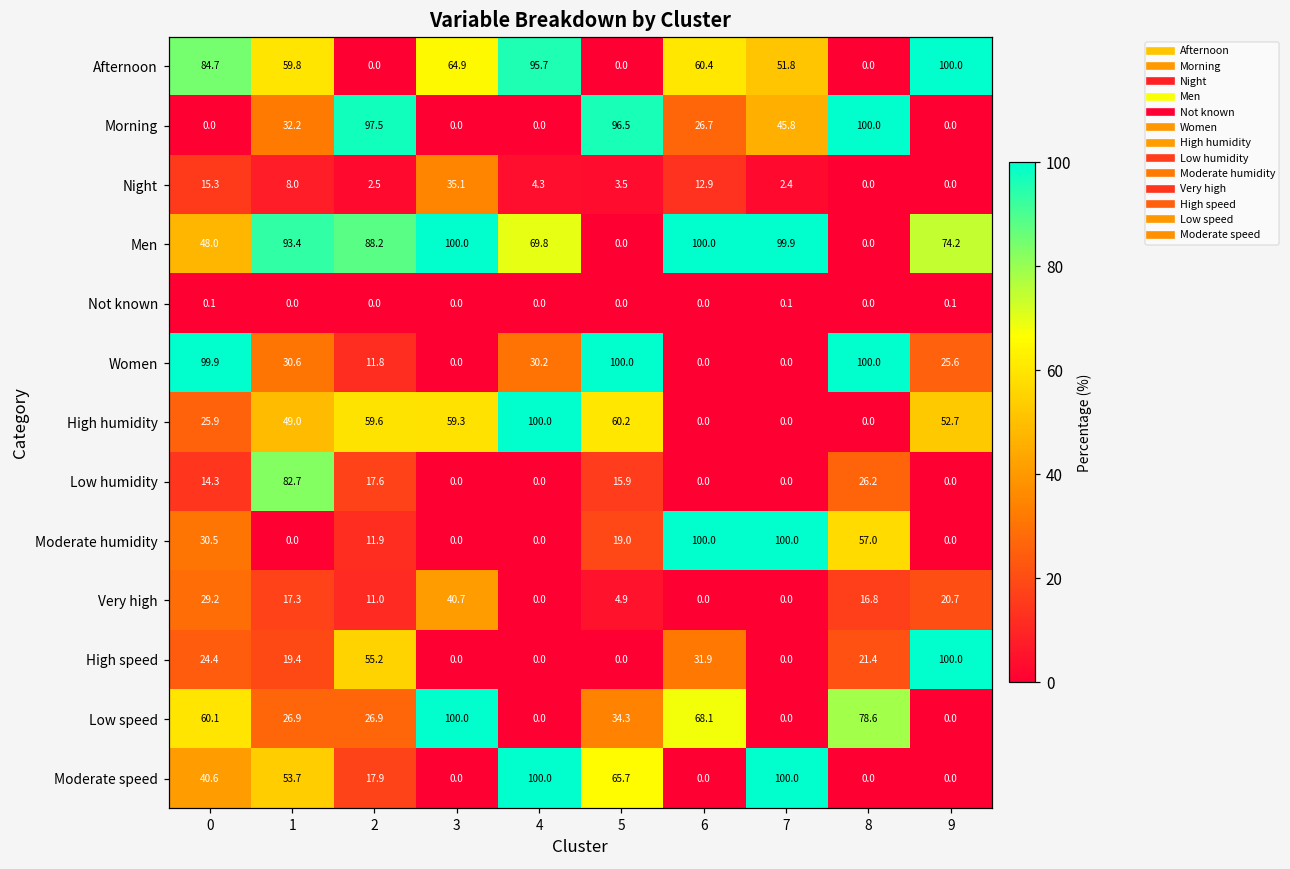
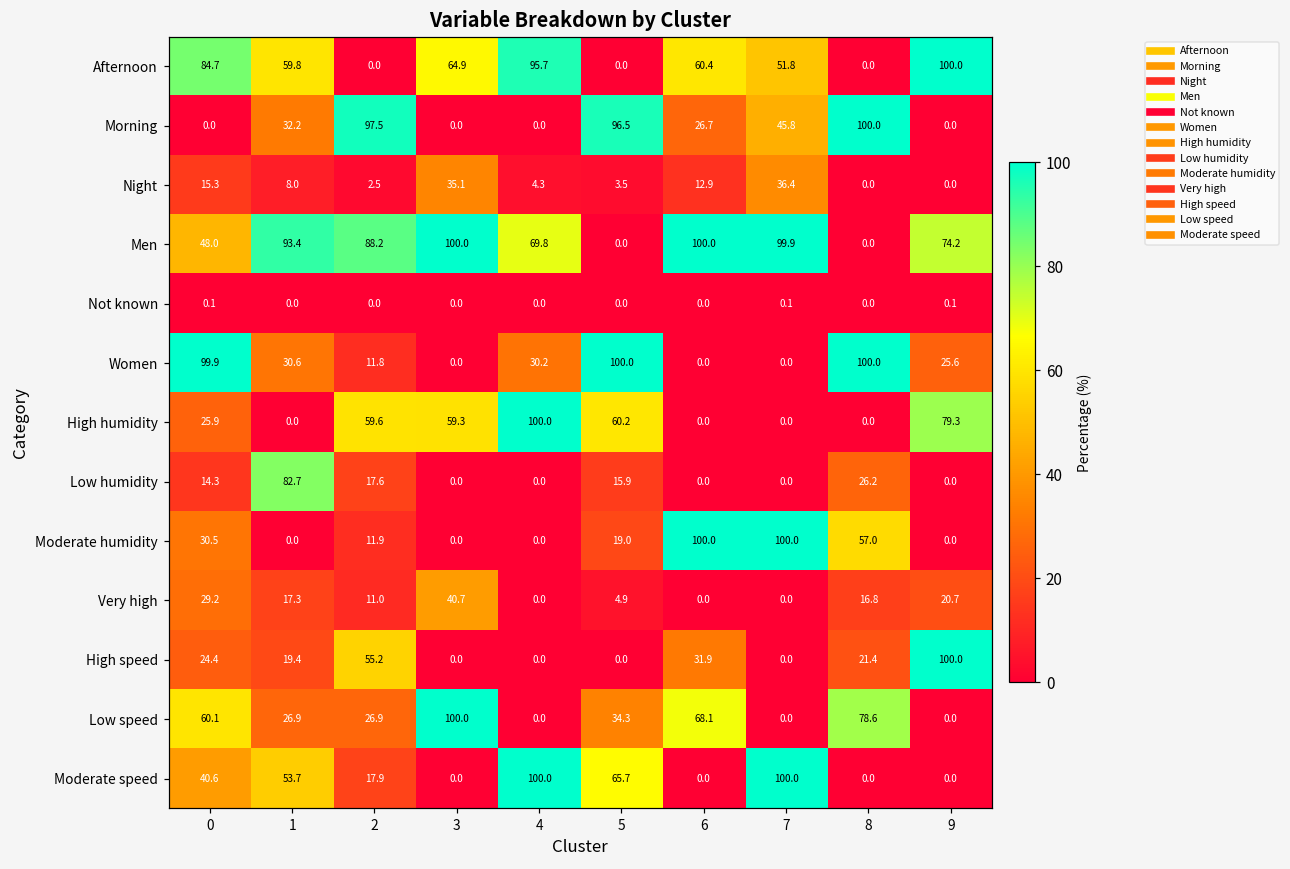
  {
    "Afternoon": {
      "0": 84.7,
      "1": 59.8,
      "2": 0.0,
      "3": 64.9,
      "4": 95.7,
      "5": 0.0,
      "6": 60.4,
      "7": 51.8,
      "8": 0.0,
      "9": 100.0
    },
    "Morning": {
      "0": 0.0,
      "1": 32.2,
      "2": 97.5,
      "3": 0.0,
      "4": 0.0,
      "5": 96.5,
      "6": 26.7,
      "7": 45.8,
      "8": 100.0,
      "9": 0.0
    },
    "Night": {
      "0": 15.3,
      "1": 8.0,
      "2": 2.5,
      "3": 35.1,
      "4": 4.3,
      "5": 3.5,
      "6": 12.9,
-     "7": 2.4,
+     "7": 36.4,
      "8": 0.0,
      "9": 0.0
    },
    "Men": {
      "0": 48.0,
      "1": 93.4,
      "2": 88.2,
      "3": 100.0,
      "4": 69.8,
      "5": 0.0,
      "6": 100.0,
      "7": 99.9,
      "8": 0.0,
      "9": 74.2
    },
    "Not known": {
      "0": 0.1,
      "1": 0.0,
      "2": 0.0,
      "3": 0.0,
      "4": 0.0,
      "5": 0.0,
      "6": 0.0,
      "7": 0.1,
      "8": 0.0,
      "9": 0.1
    },
    "Women": {
      "0": 99.9,
      "1": 30.6,
      "2": 11.8,
      "3": 0.0,
      "4": 30.2,
      "5": 100.0,
      "6": 0.0,
      "7": 0.0,
      "8": 100.0,
      "9": 25.6
    },
    "High humidity": {
      "0": 25.9,
-     "1": 49.0,
+     "1": 0.0,
      "2": 59.6,
      "3": 59.3,
      "4": 100.0,
      "5": 60.2,
      "6": 0.0,
      "7": 0.0,
      "8": 0.0,
-     "9": 52.7
+     "9": 79.3
    },
    "Low humidity": {
      "0": 14.3,
      "1": 82.7,
      "2": 17.6,
      "3": 0.0,
      "4": 0.0,
      "5": 15.9,
      "6": 0.0,
      "7": 0.0,
      "8": 26.2,
      "9": 0.0
    },
    "Moderate humidity": {
      "0": 30.5,
      "1": 0.0,
      "2": 11.9,
      "3": 0.0,
      "4": 0.0,
      "5": 19.0,
      "6": 100.0,
      "7": 100.0,
      "8": 57.0,
      "9": 0.0
    },
    "Very high": {
      "0": 29.2,
      "1": 17.3,
      "2": 11.0,
      "3": 40.7,
      "4": 0.0,
      "5": 4.9,
      "6": 0.0,
      "7": 0.0,
      "8": 16.8,
      "9": 20.7
    },
    "High speed": {
      "0": 24.4,
      "1": 19.4,
      "2": 55.2,
      "3": 0.0,
      "4": 0.0,
      "5": 0.0,
      "6": 31.9,
      "7": 0.0,
      "8": 21.4,
      "9": 100.0
    },
    "Low speed": {
      "0": 60.1,
      "1": 26.9,
      "2": 26.9,
      "3": 100.0,
      "4": 0.0,
      "5": 34.3,
      "6": 68.1,
      "7": 0.0,
      "8": 78.6,
      "9": 0.0
    },
    "Moderate speed": {
      "0": 40.6,
      "1": 53.7,
      "2": 17.9,
      "3": 0.0,
      "4": 100.0,
      "5": 65.7,
      "6": 0.0,
      "7": 100.0,
      "8": 0.0,
      "9": 0.0
    }
  }
